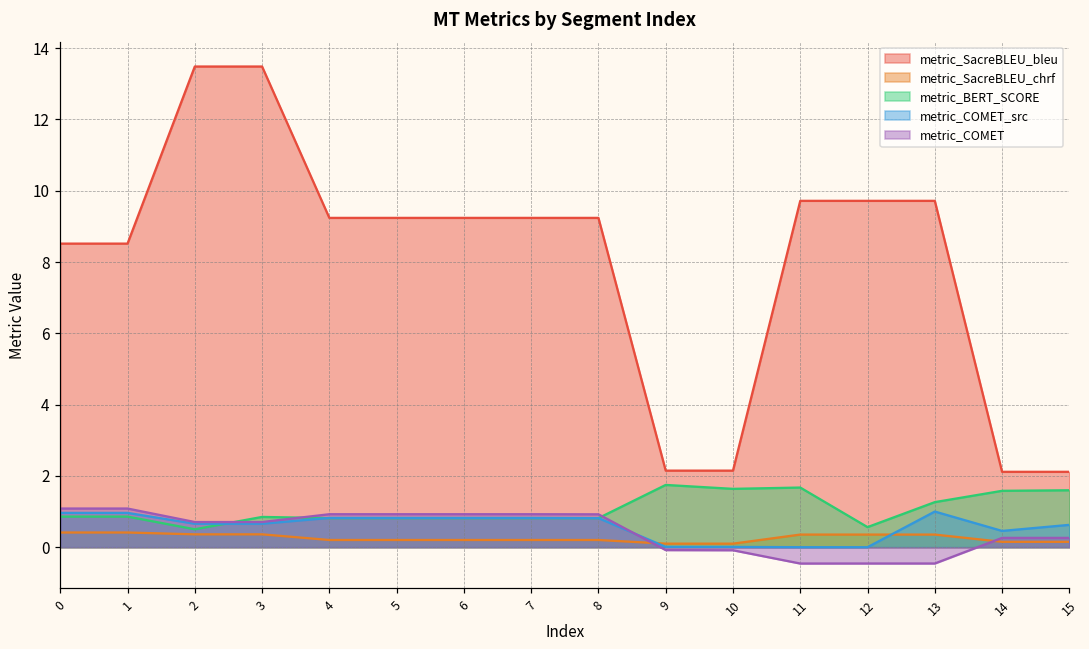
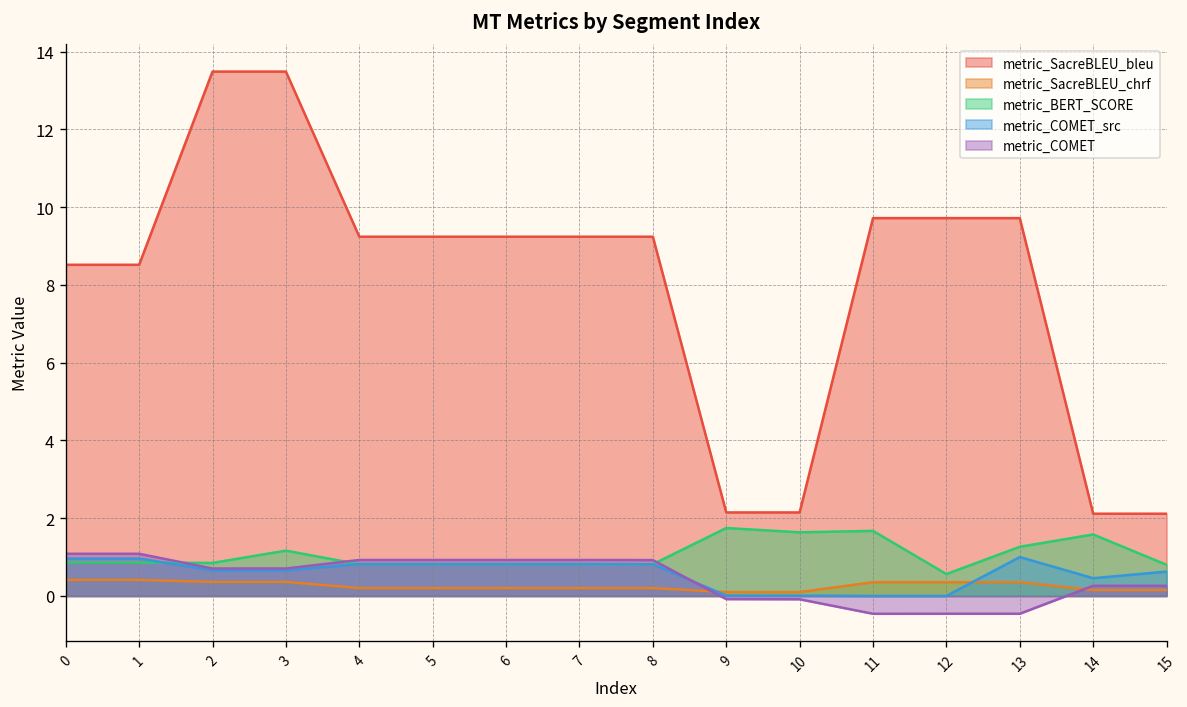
  {
    "metric_BERT_SCORE": {
      "0": 0.9,
      "1": 0.9,
-     "2": 0.5,
-     "3": 0.8,
+     "2": 0.8,
+     "3": 1.2,
      "9": 1.7,
      "10": 1.6,
      "11": 1.7,
      "12": 0.6,
      "13": 1.3,
      "14": 1.6,
-     "15": 1.6
+     "15": 0.8
    },
    "metric_COMET_src": {
      "0": 1.0,
      "1": 1.0,
      "13": 1.0,
      "14": 0.5,
      "15": 0.6
    }
  }
